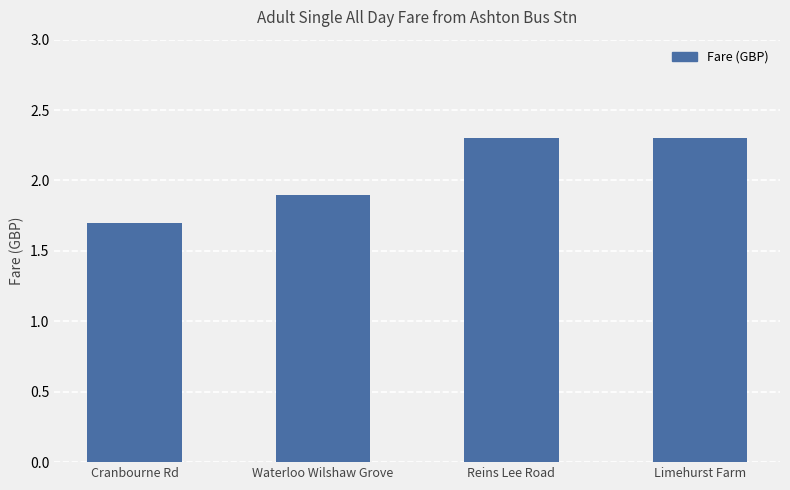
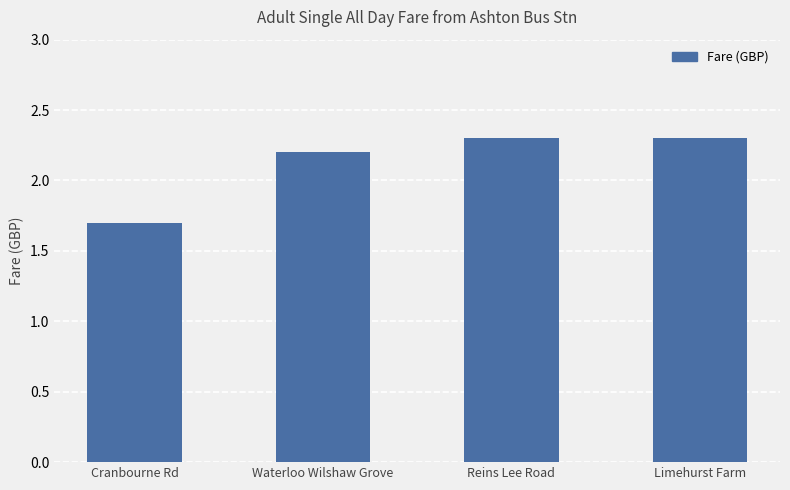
  {
    "Cranbourne Rd": 1.7,
-   "Waterloo Wilshaw Grove": 1.9,
+   "Waterloo Wilshaw Grove": 2.2,
    "Reins Lee Road": 2.3,
    "Limehurst Farm": 2.3
  }
